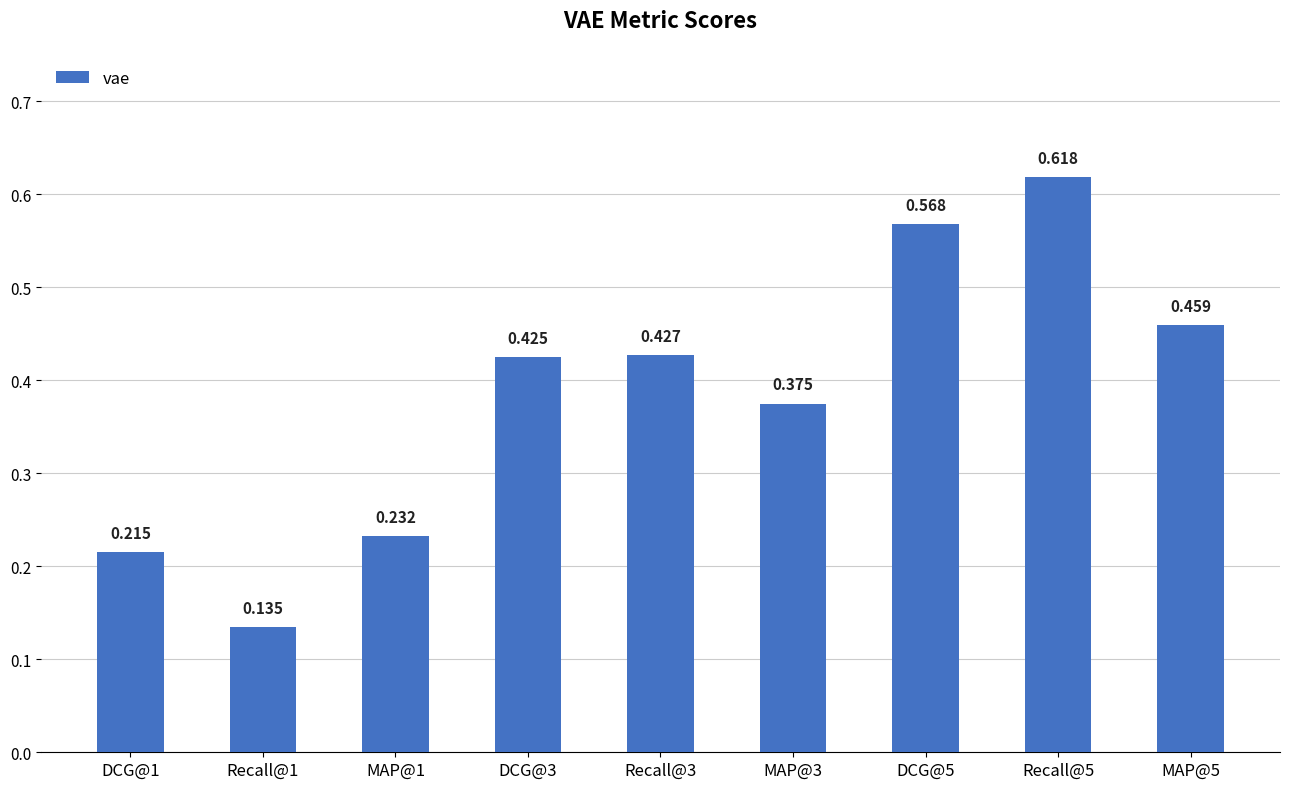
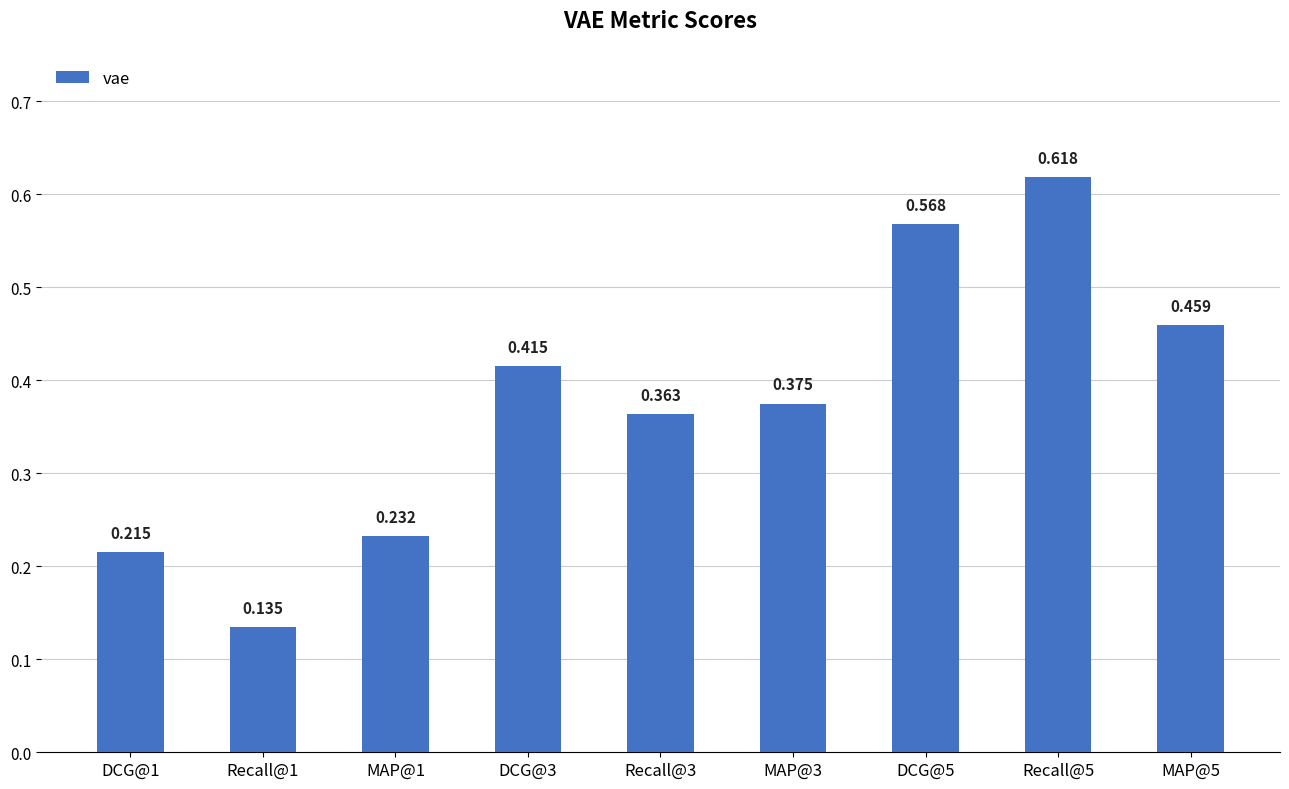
  {
    "DCG@1": 0.215,
    "Recall@1": 0.135,
    "MAP@1": 0.232,
-   "DCG@3": 0.425,
-   "Recall@3": 0.427,
+   "DCG@3": 0.415,
+   "Recall@3": 0.363,
    "MAP@3": 0.375,
    "DCG@5": 0.568,
    "Recall@5": 0.618,
    "MAP@5": 0.459
  }
